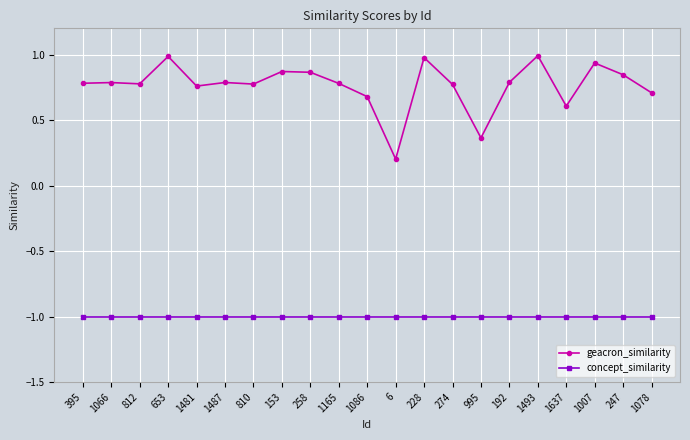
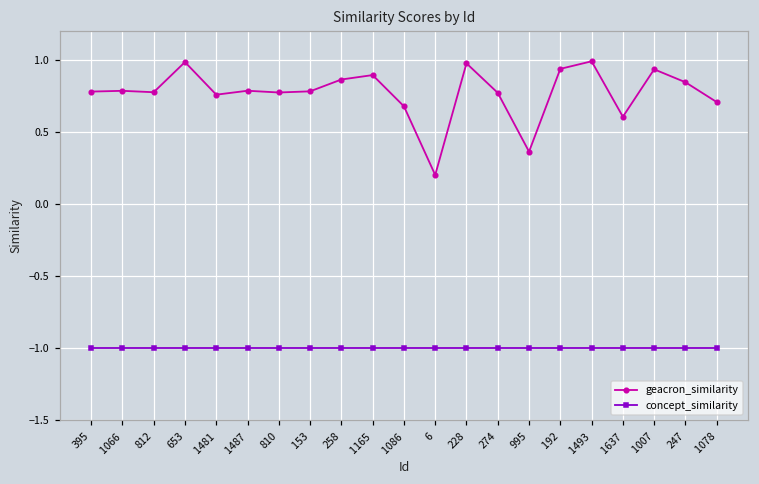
  {
    "geacron_similarity": {
      "395": 0.78,
      "1066": 0.79,
      "812": 0.78,
      "653": 0.99,
      "1481": 0.76,
      "1487": 0.79,
      "810": 0.77,
-     "153": 0.87,
+     "153": 0.78,
      "258": 0.86,
-     "1165": 0.78,
+     "1165": 0.90,
      "1086": 0.68,
      "6": 0.20,
      "228": 0.98,
      "274": 0.77,
      "995": 0.36,
-     "192": 0.79,
+     "192": 0.94,
      "1493": 0.99,
      "1637": 0.61,
      "1007": 0.94,
      "247": 0.85,
      "1078": 0.71
    },
    "concept_similarity": {
      "395": -1.00,
      "1066": -1.00,
      "812": -1.00,
      "653": -1.00,
      "1481": -1.00,
      "1487": -1.00,
      "810": -1.00,
      "153": -1.00,
      "258": -1.00,
      "1165": -1.00,
      "1086": -1.00,
      "6": -1.00,
      "228": -1.00,
      "274": -1.00,
      "995": -1.00,
      "192": -1.00,
      "1493": -1.00,
      "1637": -1.00,
      "1007": -1.00,
      "247": -1.00,
      "1078": -1.00
    }
  }
